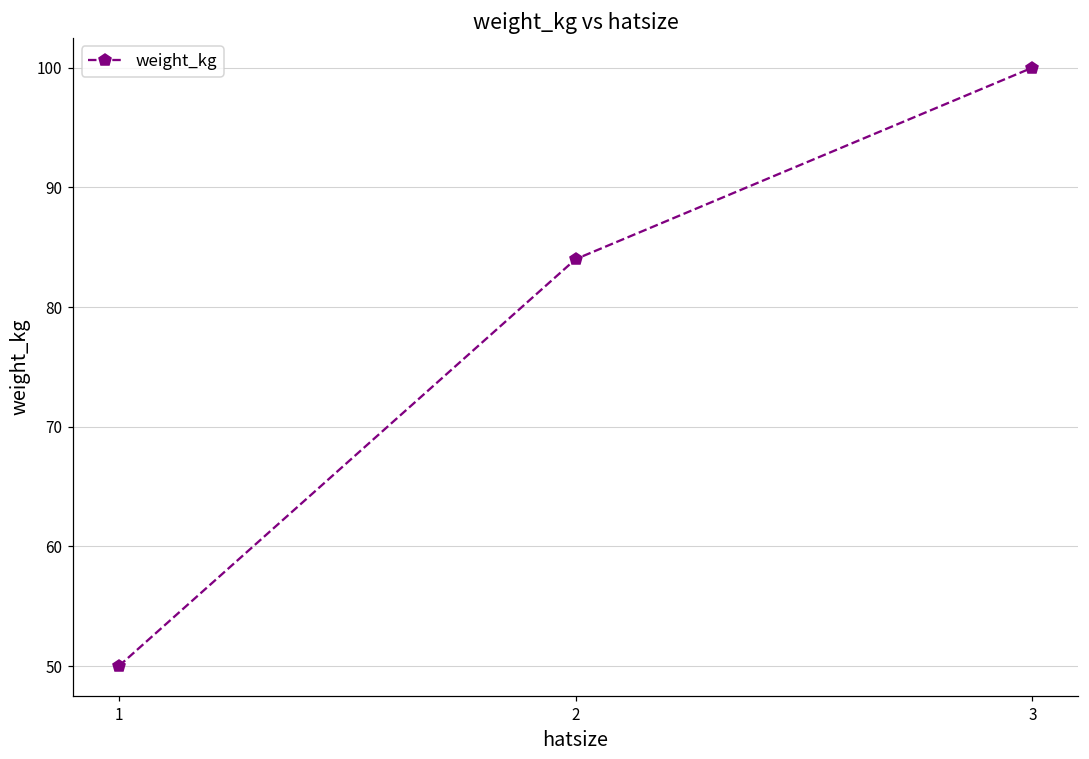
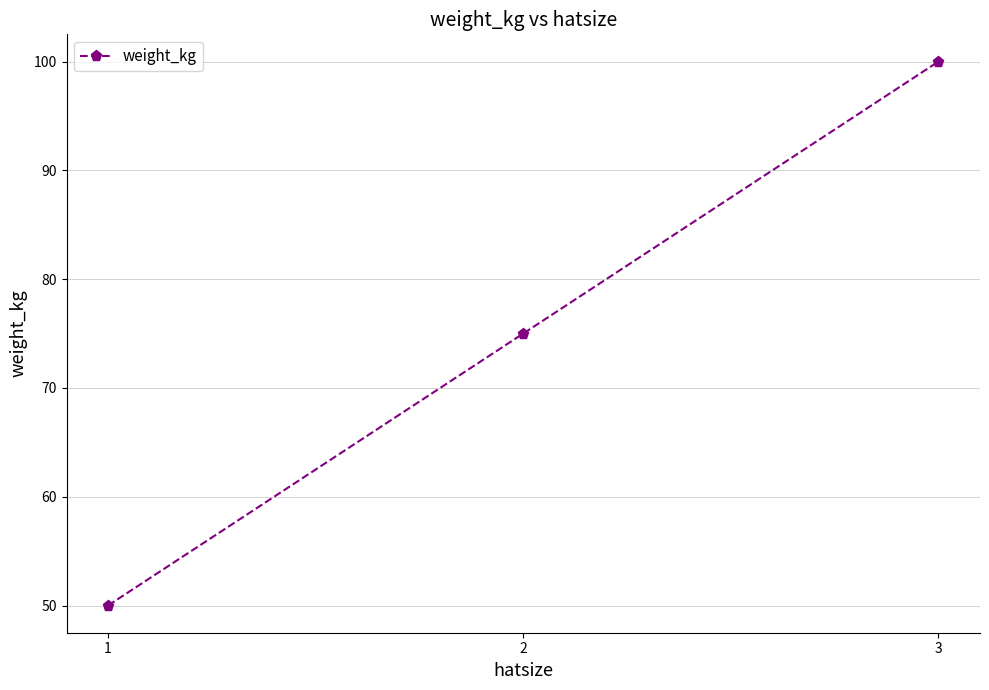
  {
    "1": 50,
-   "2": 84,
+   "2": 75,
    "3": 100
  }
